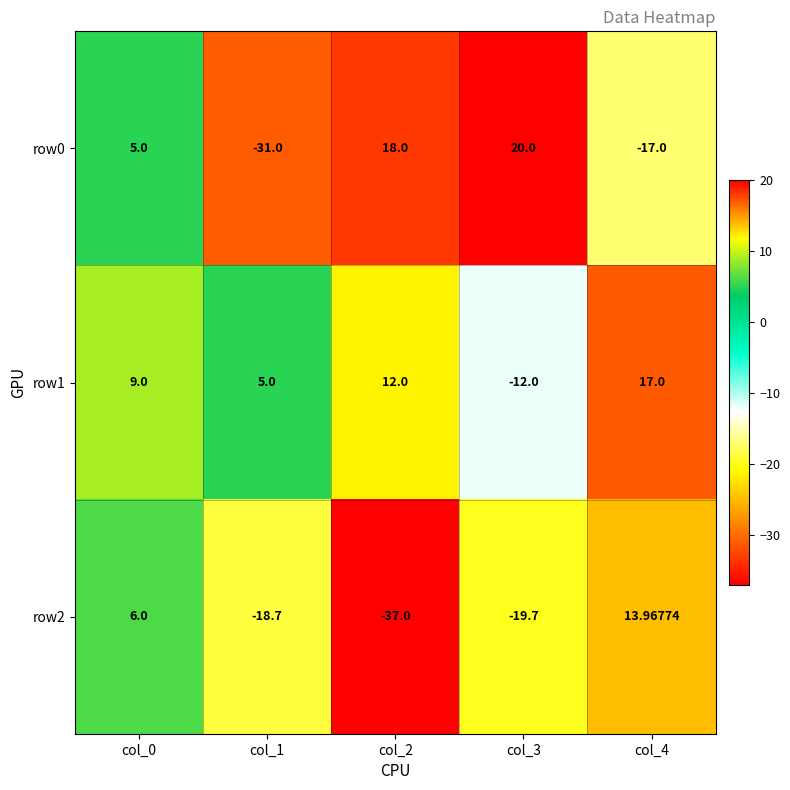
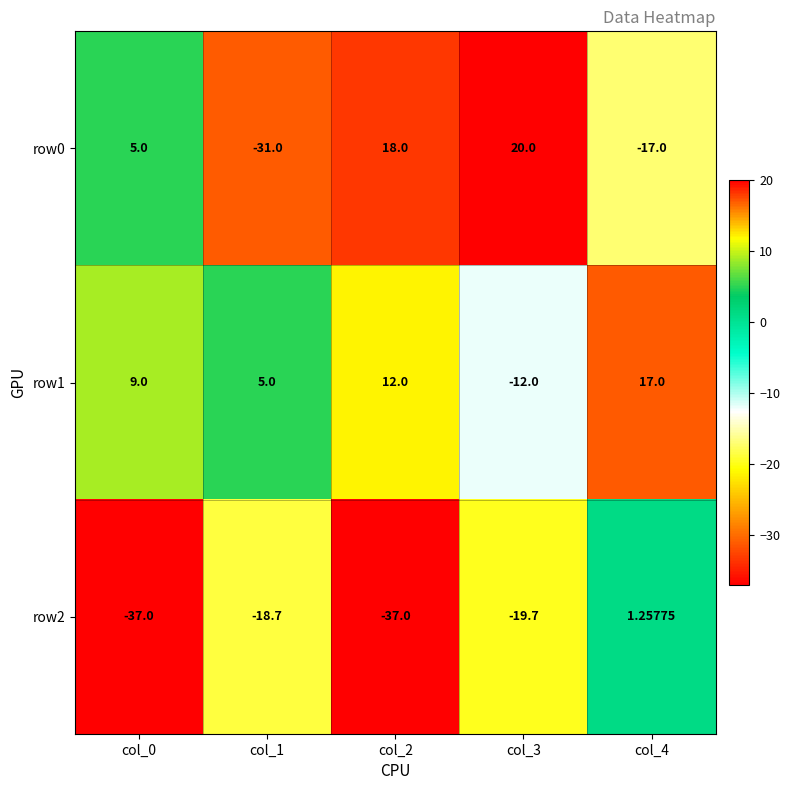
  {
    "row0": {
      "col_0": 5.0,
      "col_1": -31.0,
      "col_2": 18.0,
      "col_3": 20.0,
      "col_4": -17.0
    },
    "row1": {
      "col_0": 9.0,
      "col_1": 5.0,
      "col_2": 12.0,
      "col_3": -12.0,
      "col_4": 17.0
    },
    "row2": {
-     "col_0": 6.0,
+     "col_0": -37.0,
      "col_1": -18.7,
      "col_2": -37.0,
      "col_3": -19.7,
-     "col_4": 13.96774
+     "col_4": 1.25775
    }
  }
